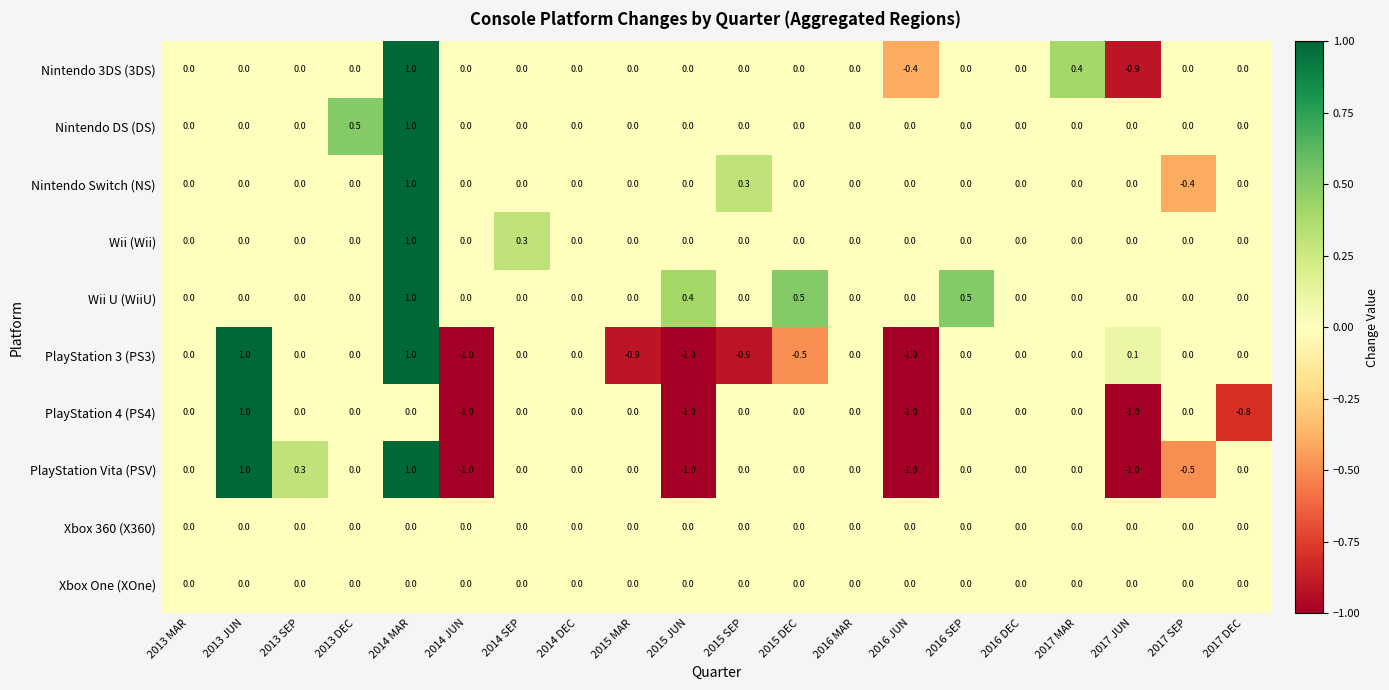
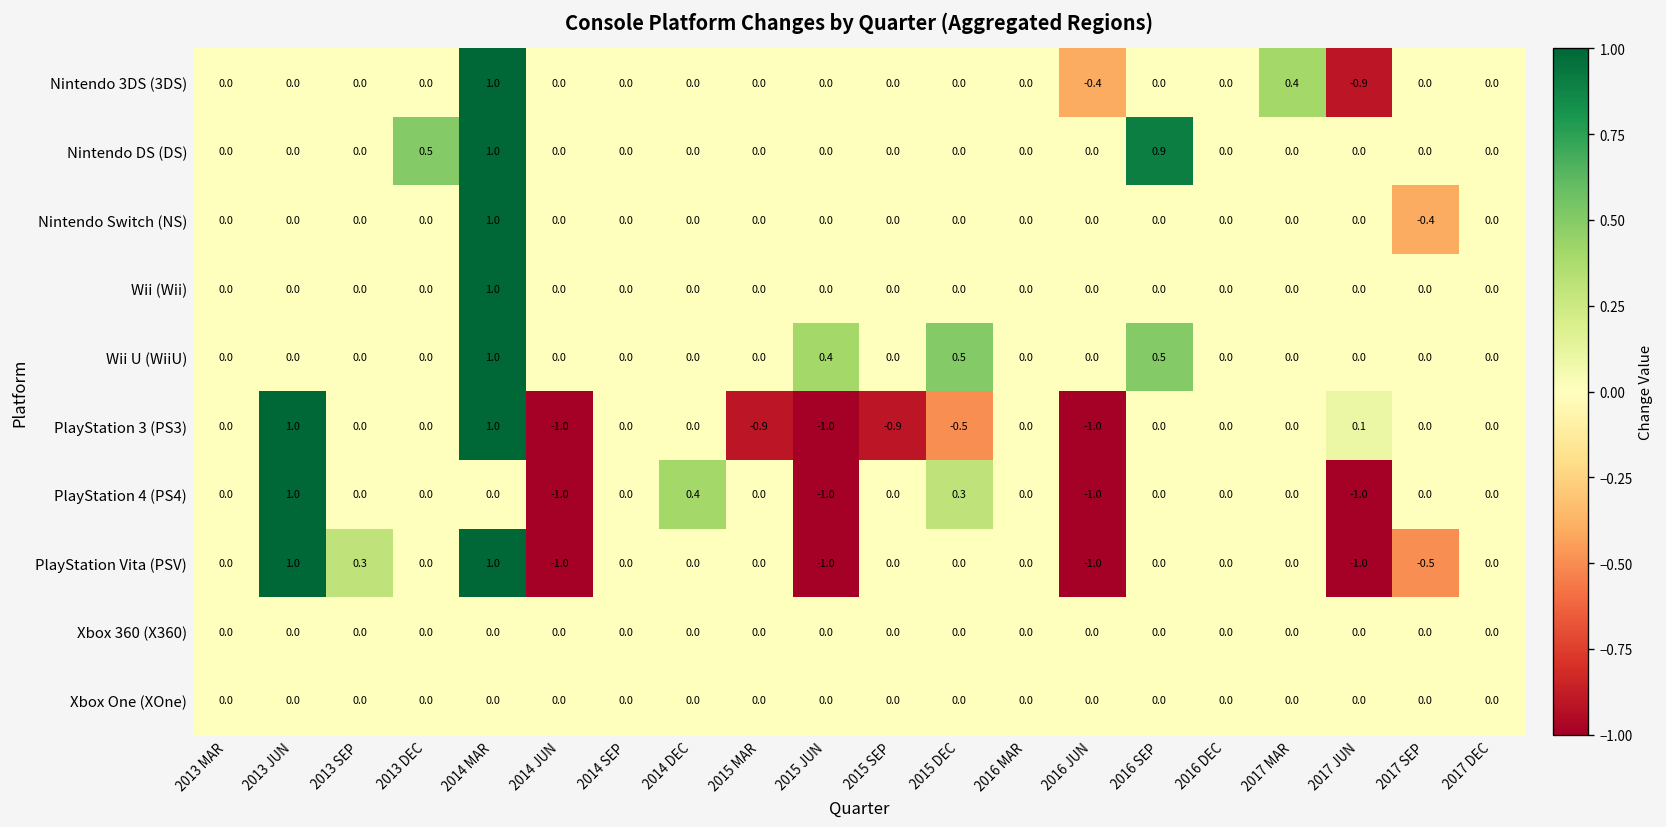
  {
    "Nintendo 3DS (3DS)": {
      "2013 MAR": 0.0,
      "2013 JUN": 0.0,
      "2013 SEP": 0.0,
      "2013 DEC": 0.0,
      "2014 MAR": 1.0,
      "2014 JUN": 0.0,
      "2014 SEP": 0.0,
      "2014 DEC": 0.0,
      "2015 MAR": 0.0,
      "2015 JUN": 0.0,
      "2015 SEP": 0.0,
      "2015 DEC": 0.0,
      "2016 MAR": 0.0,
      "2016 JUN": -0.4,
      "2016 SEP": 0.0,
      "2016 DEC": 0.0,
      "2017 MAR": 0.4,
      "2017 JUN": -0.9,
      "2017 SEP": 0.0,
      "2017 DEC": 0.0
    },
    "Nintendo DS (DS)": {
      "2013 MAR": 0.0,
      "2013 JUN": 0.0,
      "2013 SEP": 0.0,
      "2013 DEC": 0.5,
      "2014 MAR": 1.0,
      "2014 JUN": 0.0,
      "2014 SEP": 0.0,
      "2014 DEC": 0.0,
      "2015 MAR": 0.0,
      "2015 JUN": 0.0,
      "2015 SEP": 0.0,
      "2015 DEC": 0.0,
      "2016 MAR": 0.0,
      "2016 JUN": 0.0,
-     "2016 SEP": 0.0,
+     "2016 SEP": 0.9,
      "2016 DEC": 0.0,
      "2017 MAR": 0.0,
      "2017 JUN": 0.0,
      "2017 SEP": 0.0,
      "2017 DEC": 0.0
    },
    "Nintendo Switch (NS)": {
      "2013 MAR": 0.0,
      "2013 JUN": 0.0,
      "2013 SEP": 0.0,
      "2013 DEC": 0.0,
      "2014 MAR": 1.0,
      "2014 JUN": 0.0,
      "2014 SEP": 0.0,
      "2014 DEC": 0.0,
      "2015 MAR": 0.0,
      "2015 JUN": 0.0,
-     "2015 SEP": 0.3,
+     "2015 SEP": 0.0,
      "2015 DEC": 0.0,
      "2016 MAR": 0.0,
      "2016 JUN": 0.0,
      "2016 SEP": 0.0,
      "2016 DEC": 0.0,
      "2017 MAR": 0.0,
      "2017 JUN": 0.0,
      "2017 SEP": -0.4,
      "2017 DEC": 0.0
    },
    "Wii (Wii)": {
      "2013 MAR": 0.0,
      "2013 JUN": 0.0,
      "2013 SEP": 0.0,
      "2013 DEC": 0.0,
      "2014 MAR": 1.0,
      "2014 JUN": 0.0,
-     "2014 SEP": 0.3,
+     "2014 SEP": 0.0,
      "2014 DEC": 0.0,
      "2015 MAR": 0.0,
      "2015 JUN": 0.0,
      "2015 SEP": 0.0,
      "2015 DEC": 0.0,
      "2016 MAR": 0.0,
      "2016 JUN": 0.0,
      "2016 SEP": 0.0,
      "2016 DEC": 0.0,
      "2017 MAR": 0.0,
      "2017 JUN": 0.0,
      "2017 SEP": 0.0,
      "2017 DEC": 0.0
    },
    "Wii U (WiiU)": {
      "2013 MAR": 0.0,
      "2013 JUN": 0.0,
      "2013 SEP": 0.0,
      "2013 DEC": 0.0,
      "2014 MAR": 1.0,
      "2014 JUN": 0.0,
      "2014 SEP": 0.0,
      "2014 DEC": 0.0,
      "2015 MAR": 0.0,
      "2015 JUN": 0.4,
      "2015 SEP": 0.0,
      "2015 DEC": 0.5,
      "2016 MAR": 0.0,
      "2016 JUN": 0.0,
      "2016 SEP": 0.5,
      "2016 DEC": 0.0,
      "2017 MAR": 0.0,
      "2017 JUN": 0.0,
      "2017 SEP": 0.0,
      "2017 DEC": 0.0
    },
    "PlayStation 3 (PS3)": {
      "2013 MAR": 0.0,
      "2013 JUN": 1.0,
      "2013 SEP": 0.0,
      "2013 DEC": 0.0,
      "2014 MAR": 1.0,
      "2014 JUN": -1.0,
      "2014 SEP": 0.0,
      "2014 DEC": 0.0,
      "2015 MAR": -0.9,
      "2015 JUN": -1.0,
      "2015 SEP": -0.9,
      "2015 DEC": -0.5,
      "2016 MAR": 0.0,
      "2016 JUN": -1.0,
      "2016 SEP": 0.0,
      "2016 DEC": 0.0,
      "2017 MAR": 0.0,
      "2017 JUN": 0.1,
      "2017 SEP": 0.0,
      "2017 DEC": 0.0
    },
    "PlayStation 4 (PS4)": {
      "2013 MAR": 0.0,
      "2013 JUN": 1.0,
      "2013 SEP": 0.0,
      "2013 DEC": 0.0,
      "2014 MAR": 0.0,
      "2014 JUN": -1.0,
      "2014 SEP": 0.0,
-     "2014 DEC": 0.0,
+     "2014 DEC": 0.4,
      "2015 MAR": 0.0,
      "2015 JUN": -1.0,
      "2015 SEP": 0.0,
-     "2015 DEC": 0.0,
+     "2015 DEC": 0.3,
      "2016 MAR": 0.0,
      "2016 JUN": -1.0,
      "2016 SEP": 0.0,
      "2016 DEC": 0.0,
      "2017 MAR": 0.0,
      "2017 JUN": -1.0,
      "2017 SEP": 0.0,
-     "2017 DEC": -0.8
+     "2017 DEC": 0.0
    },
    "PlayStation Vita (PSV)": {
      "2013 MAR": 0.0,
      "2013 JUN": 1.0,
      "2013 SEP": 0.3,
      "2013 DEC": 0.0,
      "2014 MAR": 1.0,
      "2014 JUN": -1.0,
      "2014 SEP": 0.0,
      "2014 DEC": 0.0,
      "2015 MAR": 0.0,
      "2015 JUN": -1.0,
      "2015 SEP": 0.0,
      "2015 DEC": 0.0,
      "2016 MAR": 0.0,
      "2016 JUN": -1.0,
      "2016 SEP": 0.0,
      "2016 DEC": 0.0,
      "2017 MAR": 0.0,
      "2017 JUN": -1.0,
      "2017 SEP": -0.5,
      "2017 DEC": 0.0
    },
    "Xbox 360 (X360)": {
      "2013 MAR": 0.0,
      "2013 JUN": 0.0,
      "2013 SEP": 0.0,
      "2013 DEC": 0.0,
      "2014 MAR": 0.0,
      "2014 JUN": 0.0,
      "2014 SEP": 0.0,
      "2014 DEC": 0.0,
      "2015 MAR": 0.0,
      "2015 JUN": 0.0,
      "2015 SEP": 0.0,
      "2015 DEC": 0.0,
      "2016 MAR": 0.0,
      "2016 JUN": 0.0,
      "2016 SEP": 0.0,
      "2016 DEC": 0.0,
      "2017 MAR": 0.0,
      "2017 JUN": 0.0,
      "2017 SEP": 0.0,
      "2017 DEC": 0.0
    },
    "Xbox One (XOne)": {
      "2013 MAR": 0.0,
      "2013 JUN": 0.0,
      "2013 SEP": 0.0,
      "2013 DEC": 0.0,
      "2014 MAR": 0.0,
      "2014 JUN": 0.0,
      "2014 SEP": 0.0,
      "2014 DEC": 0.0,
      "2015 MAR": 0.0,
      "2015 JUN": 0.0,
      "2015 SEP": 0.0,
      "2015 DEC": 0.0,
      "2016 MAR": 0.0,
      "2016 JUN": 0.0,
      "2016 SEP": 0.0,
      "2016 DEC": 0.0,
      "2017 MAR": 0.0,
      "2017 JUN": 0.0,
      "2017 SEP": 0.0,
      "2017 DEC": 0.0
    }
  }
